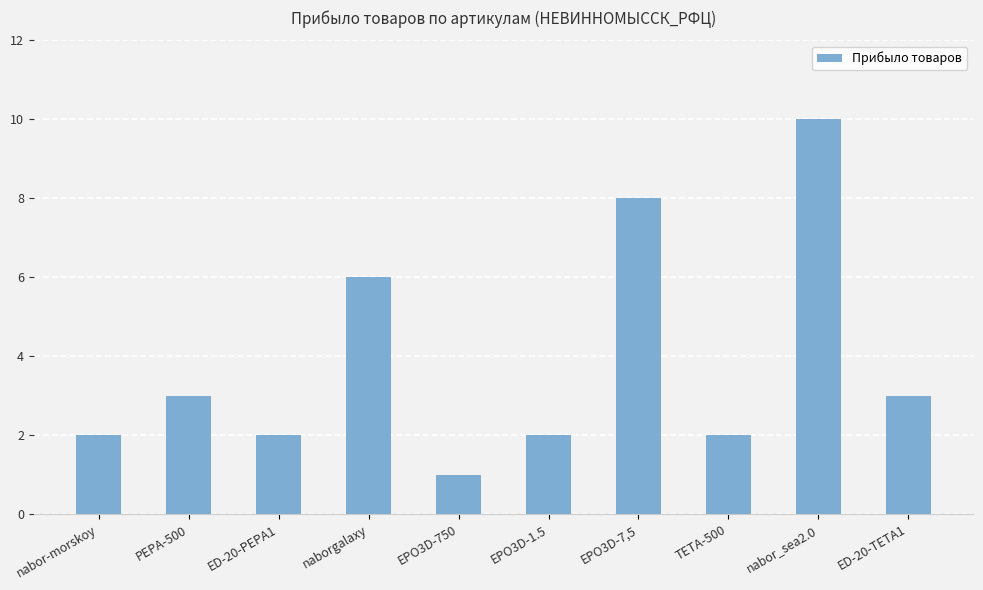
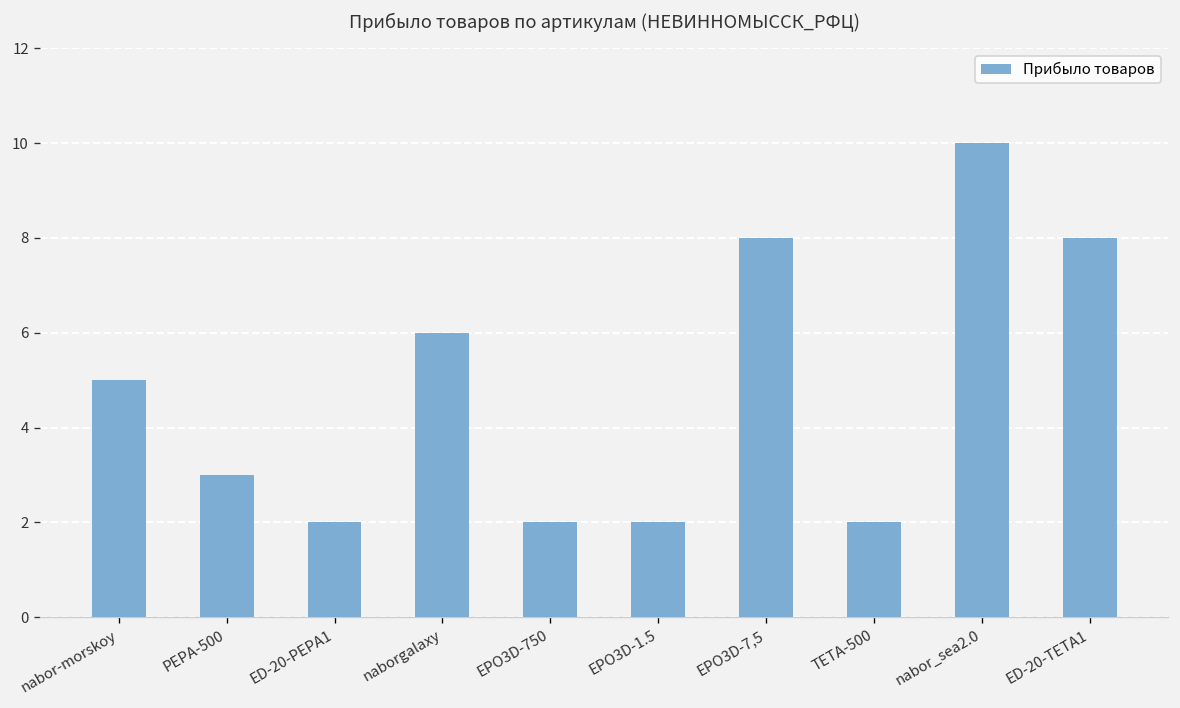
  {
-   "nabor-morskoy": 2,
+   "nabor-morskoy": 5,
    "PEPA-500": 3,
    "ED-20-PEPA1": 2,
    "naborgalaxy": 6,
-   "EPO3D-750": 1,
+   "EPO3D-750": 2,
    "EPO3D-1.5": 2,
    "EPO3D-7,5": 8,
    "TETA-500": 2,
    "nabor_sea2.0": 10,
-   "ED-20-TETA1": 3
+   "ED-20-TETA1": 8
  }
